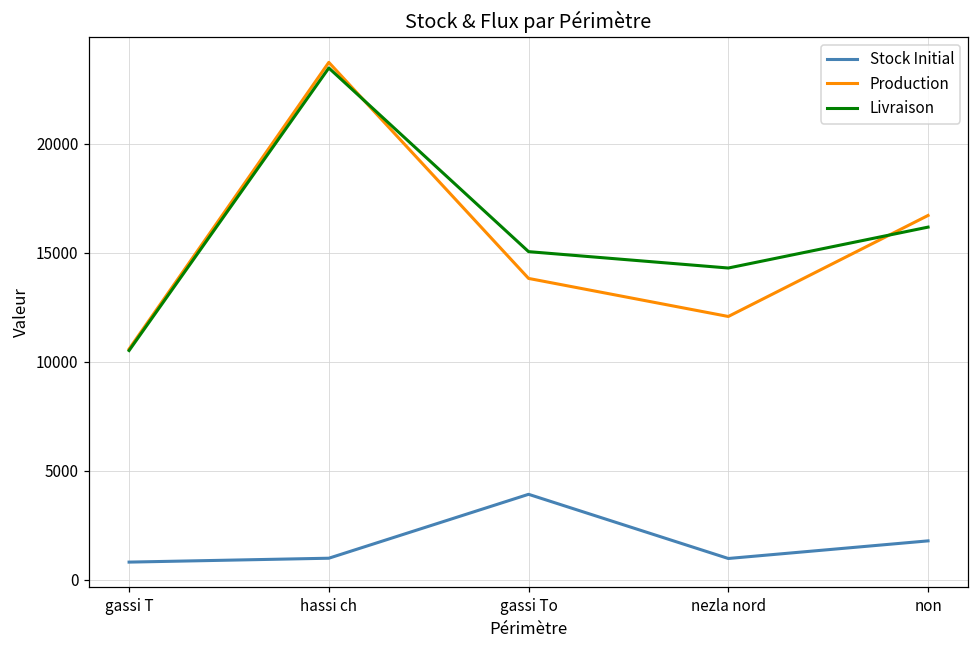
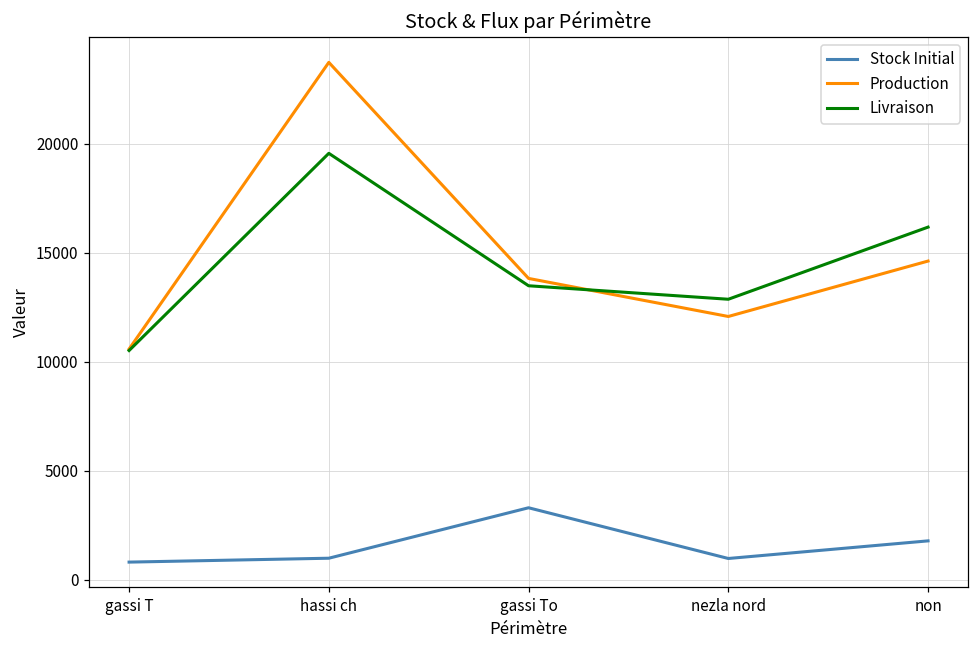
  {
    "Stock Initial": {
      "gassi T": 800,
      "hassi ch": 1000,
-     "gassi To": 3900,
+     "gassi To": 3300,
      "nezla nord": 1000,
      "non": 1800
    },
    "Production": {
      "hassi ch": 23700,
      "gassi To": 13800,
      "nezla nord": 12100,
-     "non": 16700
+     "non": 14600
    },
    "Livraison": {
-     "hassi ch": 23500,
-     "gassi To": 15000,
-     "nezla nord": 14300,
+     "hassi ch": 19600,
+     "gassi To": 13500,
+     "nezla nord": 12900,
      "non": 16200
    }
  }
